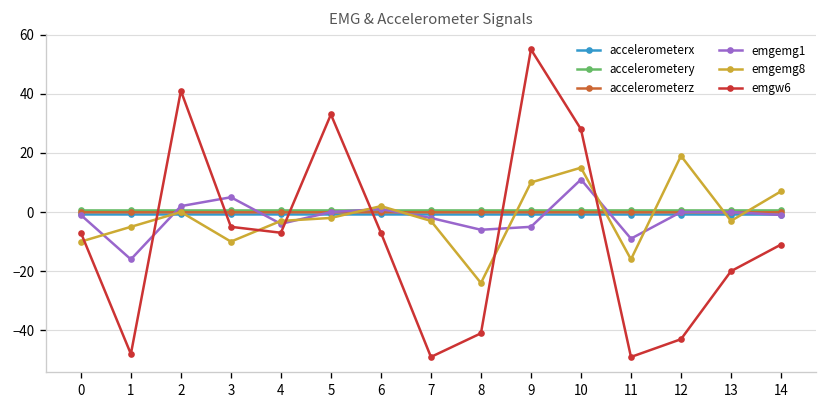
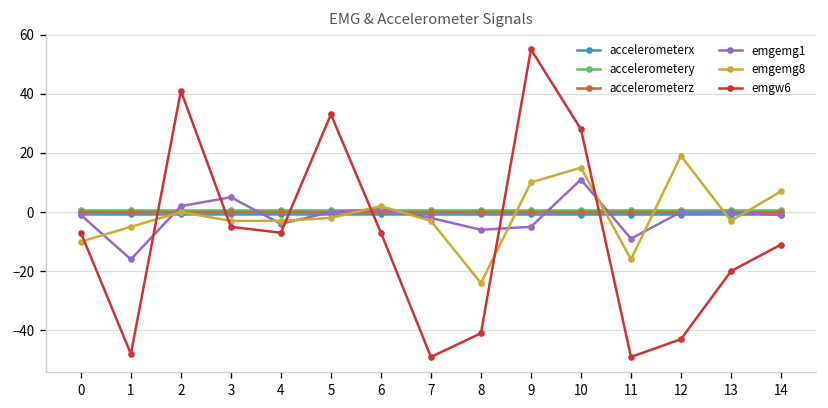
  {
    "emgemg1": {
      "1": -16,
      "2": 2,
      "3": 5,
      "8": -6,
      "9": -5,
      "10": 11,
      "11": -9
    },
    "emgemg8": {
      "0": -10,
      "1": -5,
-     "3": -10,
+     "3": -3,
      "5": -2,
      "8": -24,
      "9": 10,
      "10": 15,
      "11": -16,
      "12": 19,
      "13": -3,
      "14": 7
    }
  }
